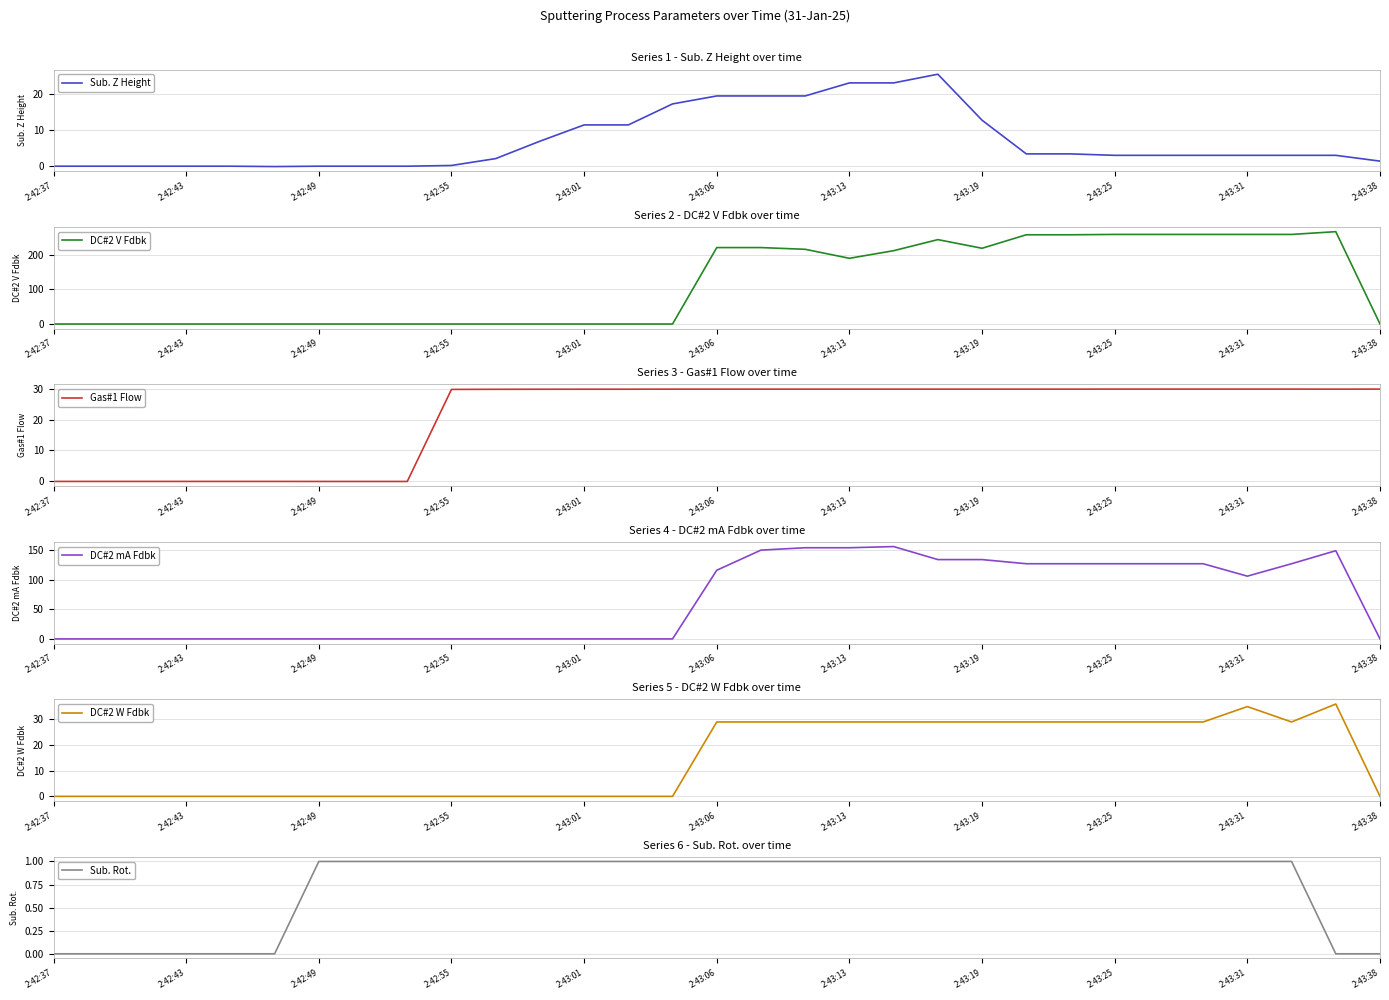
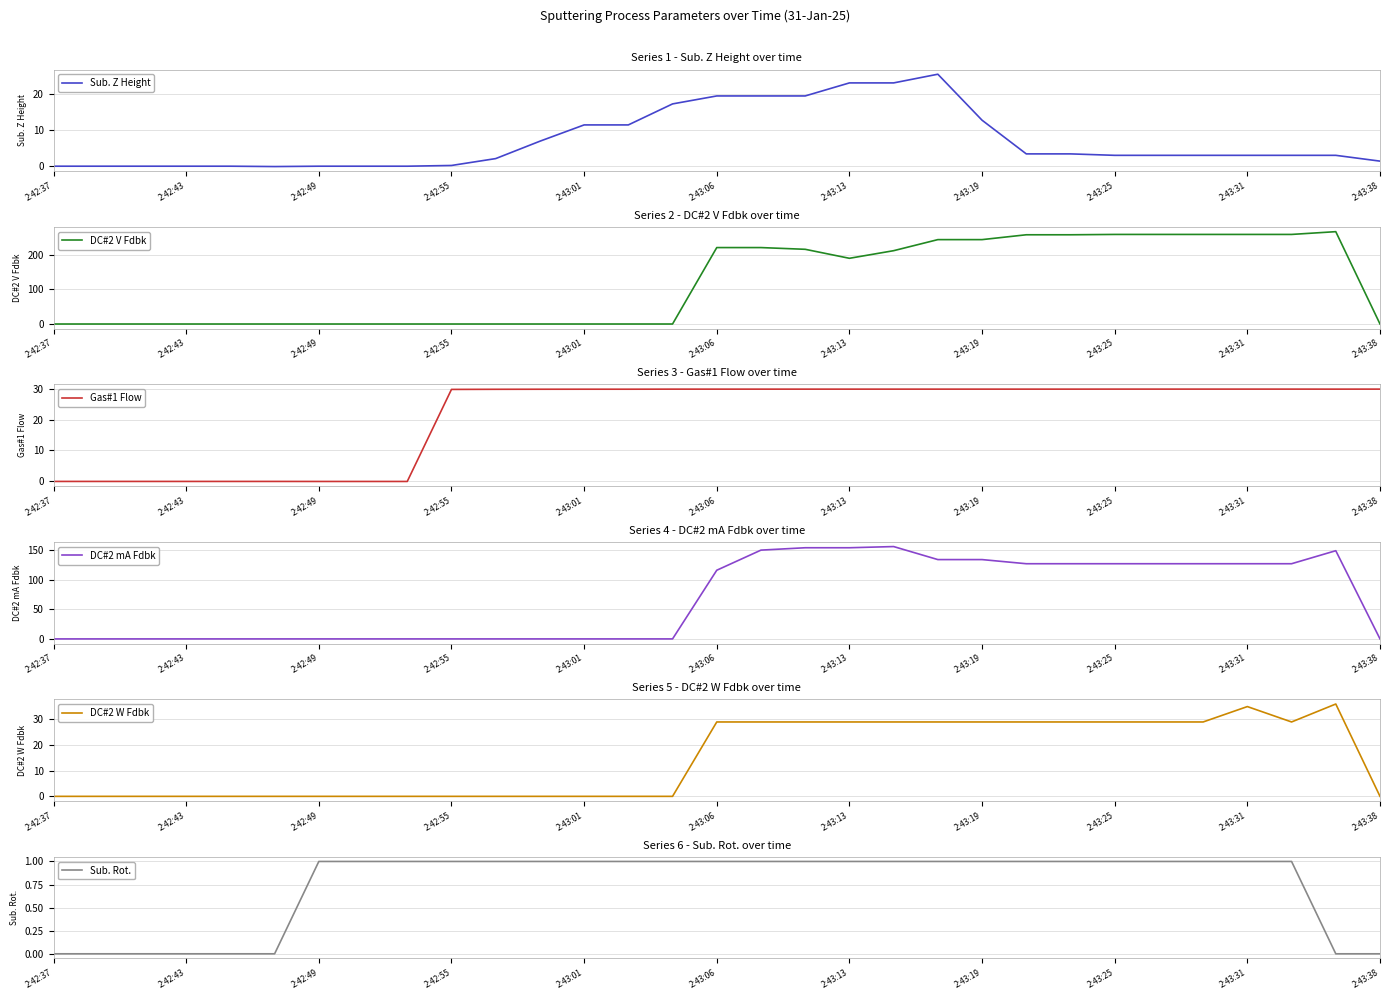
  {
    "Series 1 - Sub. Z Height over time": {
      "2:42:37": 0,
      "2:42:43": 0,
      "2:42:49": 0,
      "2:42:55": 0,
      "2:43:01": 11,
      "2:43:06": 19,
      "2:43:13": 23,
      "2:43:19": 13,
      "2:43:25": 3,
      "2:43:31": 3,
      "2:43:38": 1
    },
    "Series 2 - DC#2 V Fdbk over time": {
      "2:42:37": 0,
      "2:42:43": 0,
      "2:42:49": 0,
      "2:42:55": 0,
      "2:43:01": 0,
      "2:43:06": 220,
      "2:43:13": 190,
-     "2:43:19": 220,
+     "2:43:19": 240,
      "2:43:25": 260,
      "2:43:31": 260,
      "2:43:38": 0
    },
    "Series 3 - Gas#1 Flow over time": {
      "2:42:37": 0,
      "2:42:43": 0,
      "2:42:49": 0,
      "2:42:55": 30,
      "2:43:01": 30,
      "2:43:06": 30,
      "2:43:13": 30,
      "2:43:19": 30,
      "2:43:25": 30,
      "2:43:31": 30,
      "2:43:38": 30
    },
    "Series 4 - DC#2 mA Fdbk over time": {
      "2:42:37": 0,
      "2:42:43": 0,
      "2:42:49": 0,
      "2:42:55": 0,
      "2:43:01": 0,
      "2:43:06": 120,
      "2:43:13": 150,
      "2:43:19": 130,
      "2:43:25": 130,
-     "2:43:31": 110,
+     "2:43:31": 130,
      "2:43:38": 0
    },
    "Series 5 - DC#2 W Fdbk over time": {
      "2:42:37": 0,
      "2:42:43": 0,
      "2:42:49": 0,
      "2:42:55": 0,
      "2:43:01": 0,
      "2:43:06": 29,
      "2:43:13": 29,
      "2:43:19": 29,
      "2:43:25": 29,
      "2:43:31": 35,
      "2:43:38": 0
    },
    "Series 6 - Sub. Rot. over time": {
      "2:42:37": 0.0,
      "2:42:43": 0.0,
      "2:42:49": 1.0,
      "2:42:55": 1.0,
      "2:43:01": 1.0,
      "2:43:06": 1.0,
      "2:43:13": 1.0,
      "2:43:19": 1.0,
      "2:43:25": 1.0,
      "2:43:31": 1.0,
      "2:43:38": 0.0
    }
  }
